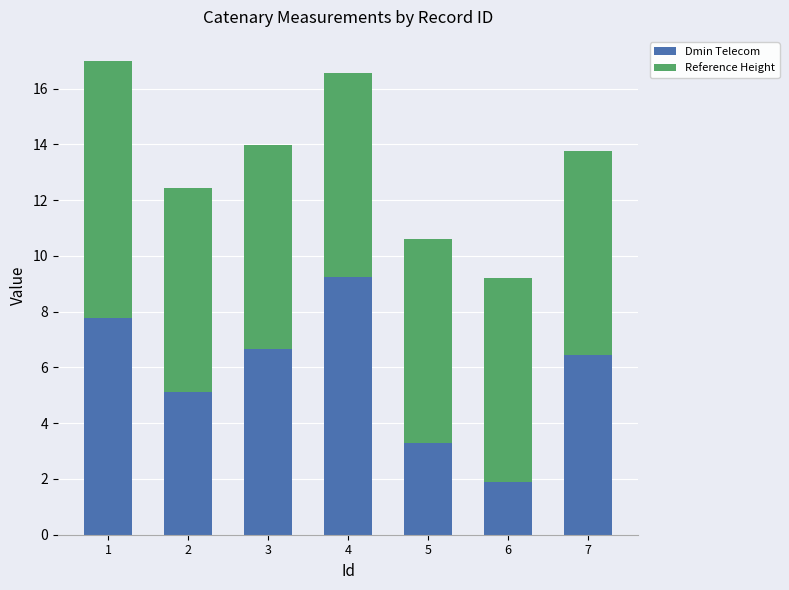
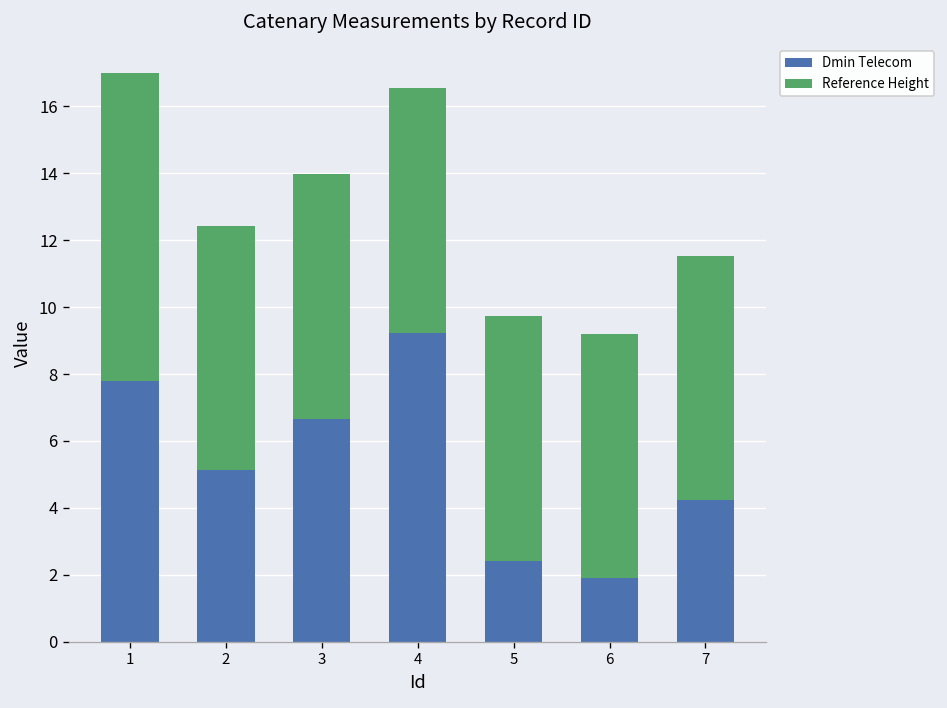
  {
    "Dmin Telecom": {
      "1": 7.8,
      "2": 5.1,
      "3": 6.7,
      "4": 9.2,
-     "5": 3.3,
+     "5": 2.4,
      "6": 1.9,
-     "7": 6.5
+     "7": 4.2
    },
    "Reference Height": {
      "1": 9.2,
      "2": 7.3,
      "3": 7.3,
      "4": 7.3,
      "5": 7.3,
      "6": 7.3,
      "7": 7.3
    }
  }
